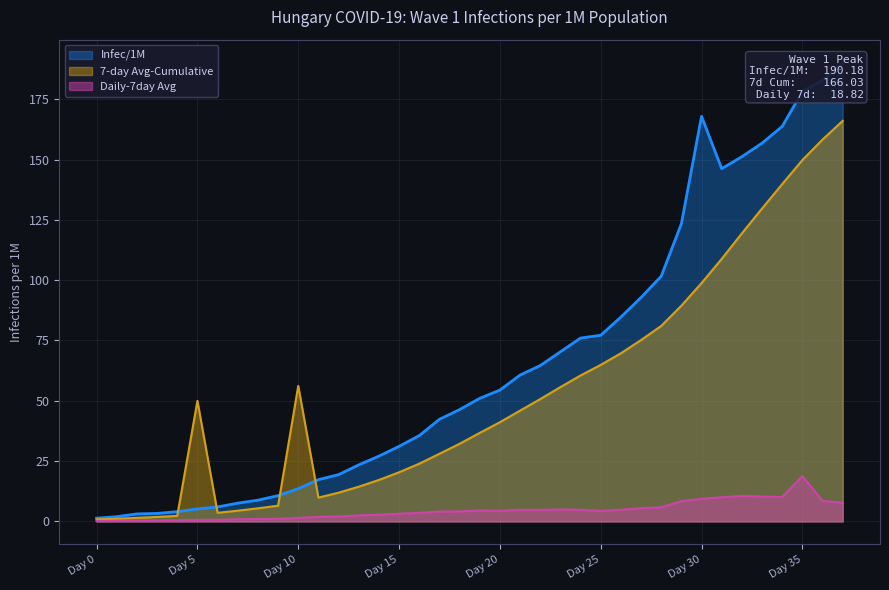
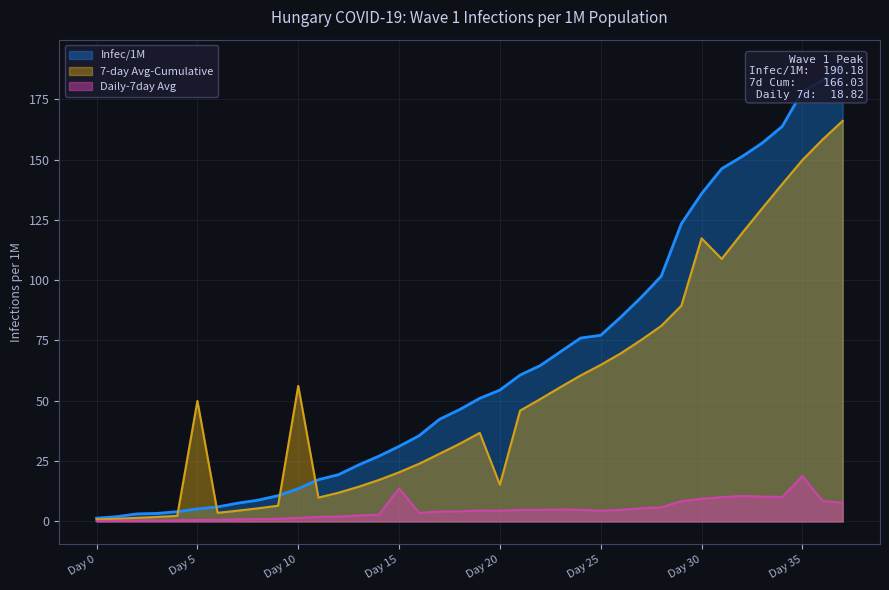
  {
    "Infec/1M": {
      "Day 5": 5,
      "Day 10": 14,
      "Day 15": 31,
      "Day 20": 54,
      "Day 25": 77,
-     "Day 30": 168
+     "Day 30": 136
    },
    "7-day Avg-Cumulative": {
      "Day 5": 50,
      "Day 10": 56,
      "Day 15": 20,
-     "Day 20": 41,
+     "Day 20": 15,
      "Day 25": 65,
-     "Day 30": 99,
+     "Day 30": 117,
      "Day 35": 150
    },
    "Daily-7day Avg": {
      "Day 5": 1,
      "Day 10": 1,
-     "Day 15": 3,
+     "Day 15": 14,
      "Day 20": 4,
      "Day 25": 4,
      "Day 30": 9,
      "Day 35": 19
    }
  }
